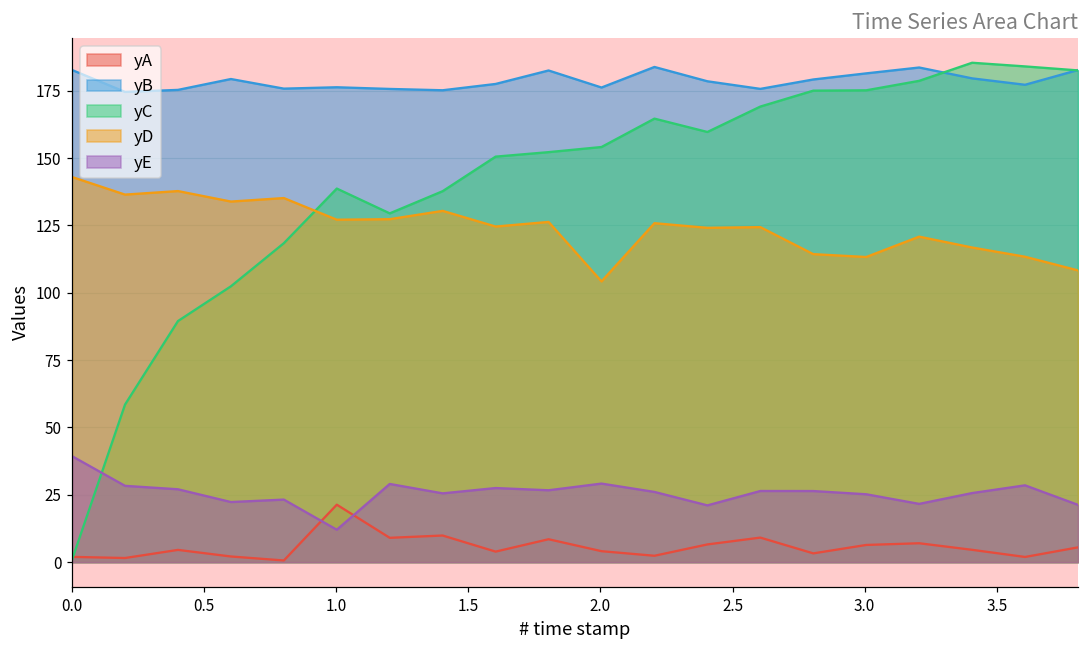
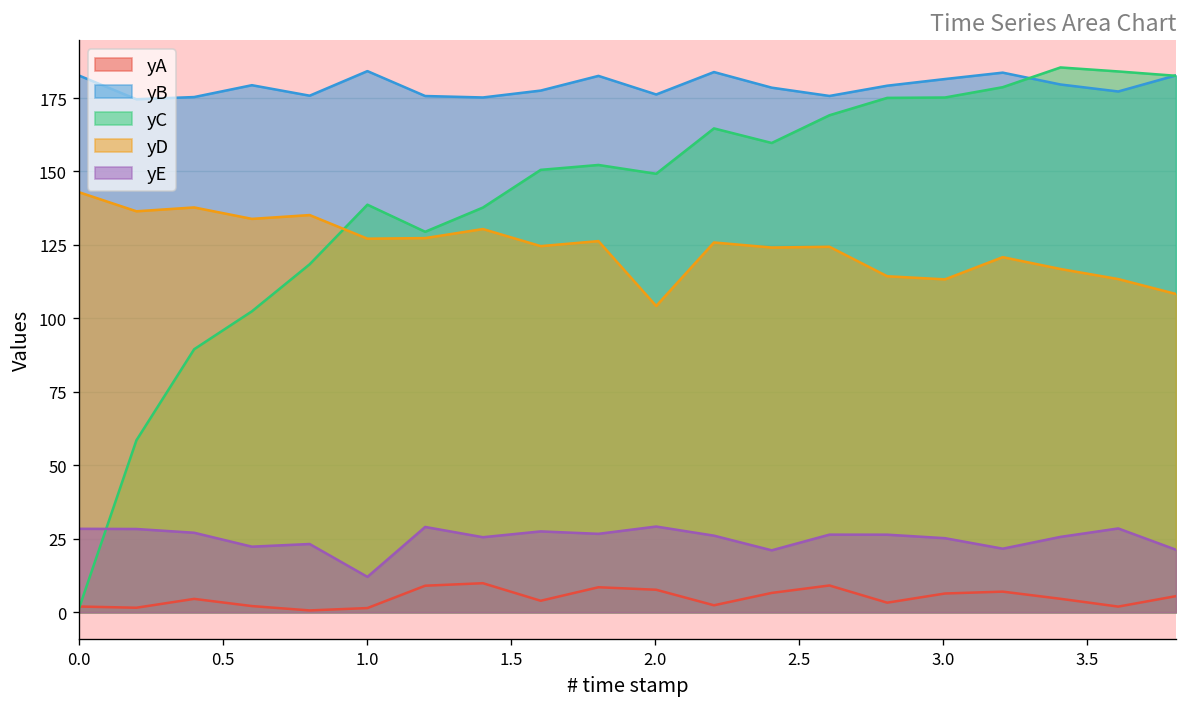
  {
    "yA": {
-     "1.0": 21,
-     "2.0": 4
+     "1.0": 1,
+     "2.0": 8
    },
    "yB": {
      "0.0": 183,
-     "1.0": 176,
+     "1.0": 184,
      "2.0": 176
    },
    "yC": {
      "1.0": 139,
-     "2.0": 154
+     "2.0": 149
    },
    "yD": {
      "0.0": 143,
      "1.0": 127,
      "2.0": 104
    },
    "yE": {
-     "0.0": 39,
+     "0.0": 28,
      "1.0": 12,
      "2.0": 29
    }
  }
